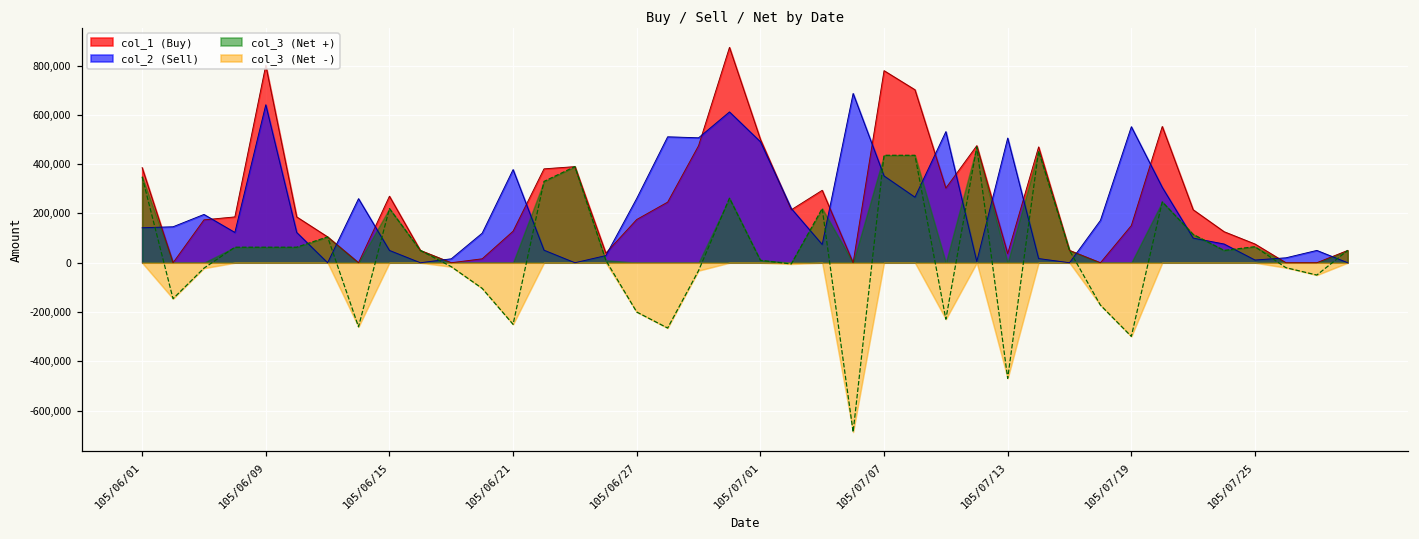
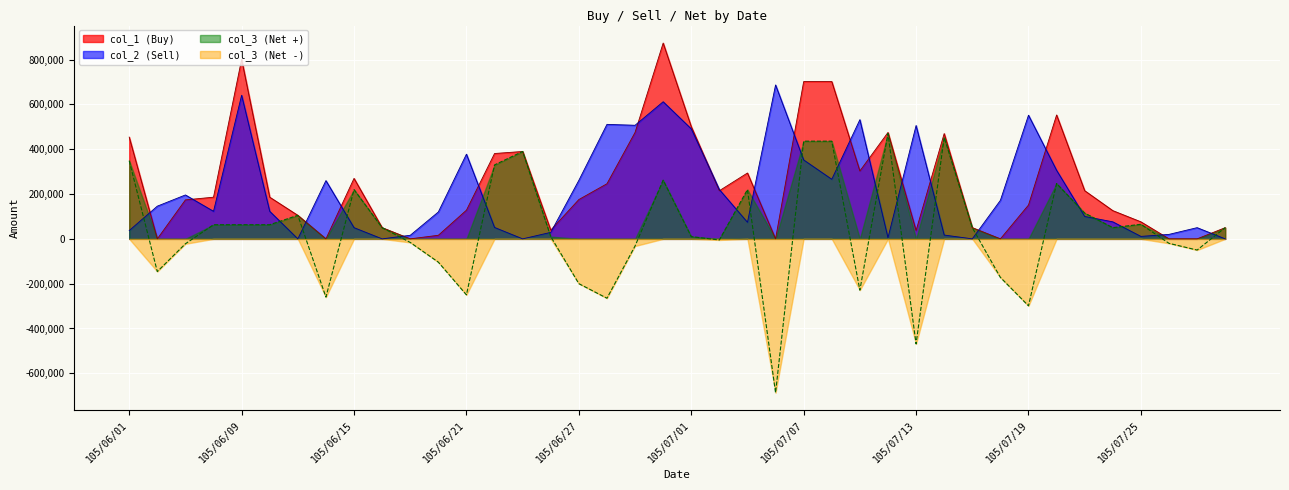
  {
    "col_1 (Buy)": {
-     "105/06/01": "390,000",
+     "105/06/01": "450,000",
      "105/06/15": "270,000",
      "105/06/21": "130,000",
      "105/06/27": "180,000",
-     "105/07/07": "780,000",
+     "105/07/07": "700,000",
      "105/07/13": "40,000",
      "105/07/19": "150,000"
    },
    "col_2 (Sell)": {
-     "105/06/01": "140,000",
+     "105/06/01": "40,000",
      "105/06/09": "640,000",
      "105/06/15": "50,000",
      "105/06/21": "380,000",
      "105/06/27": "260,000",
      "105/07/07": "350,000",
      "105/07/13": "510,000",
      "105/07/19": "550,000"
    }
  }
